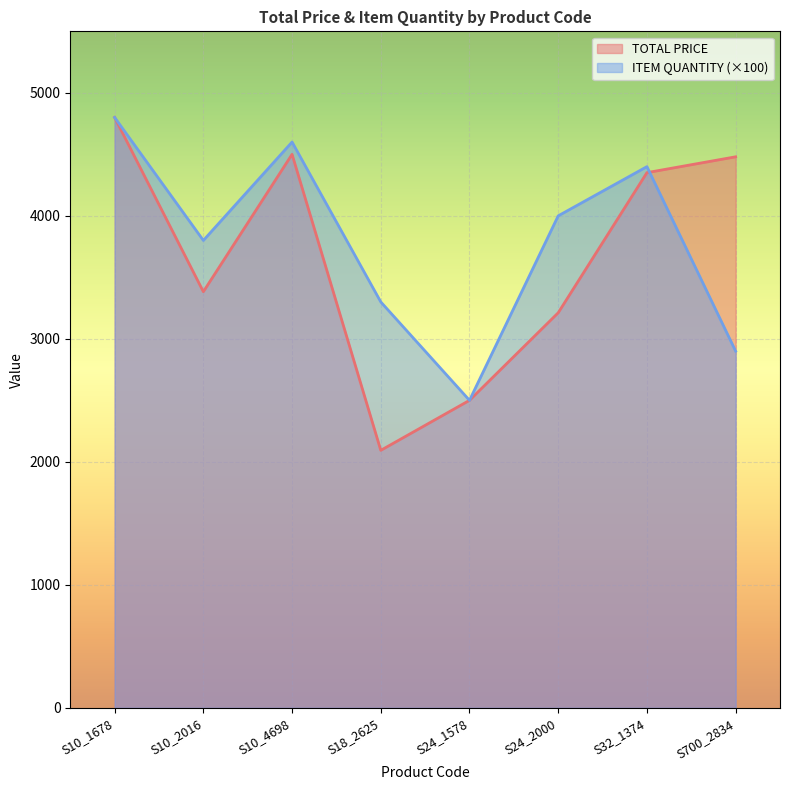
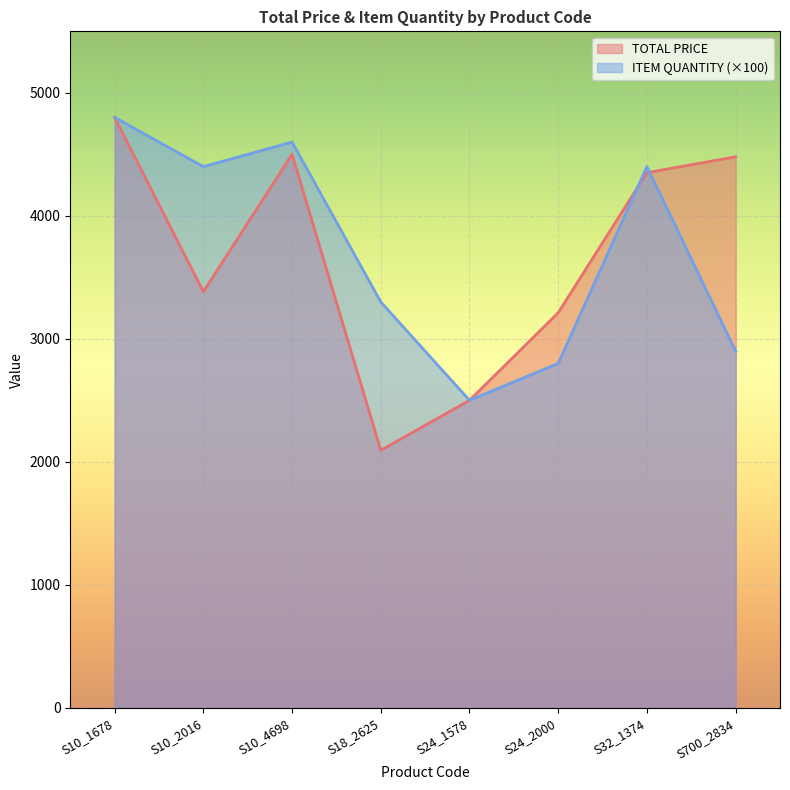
  {
    "TOTAL PRICE": {
      "S10_2016": 3380,
      "S10_4698": 4500,
      "S18_2625": 2090,
      "S24_2000": 3210,
      "S32_1374": 4350,
      "S700_2834": 4480
    },
    "ITEM QUANTITY (×100)": {
-     "S10_2016": 3800,
+     "S10_2016": 4400,
      "S10_4698": 4600,
      "S18_2625": 3300,
-     "S24_2000": 4000,
+     "S24_2000": 2800,
      "S32_1374": 4400,
      "S700_2834": 2900
    }
  }
